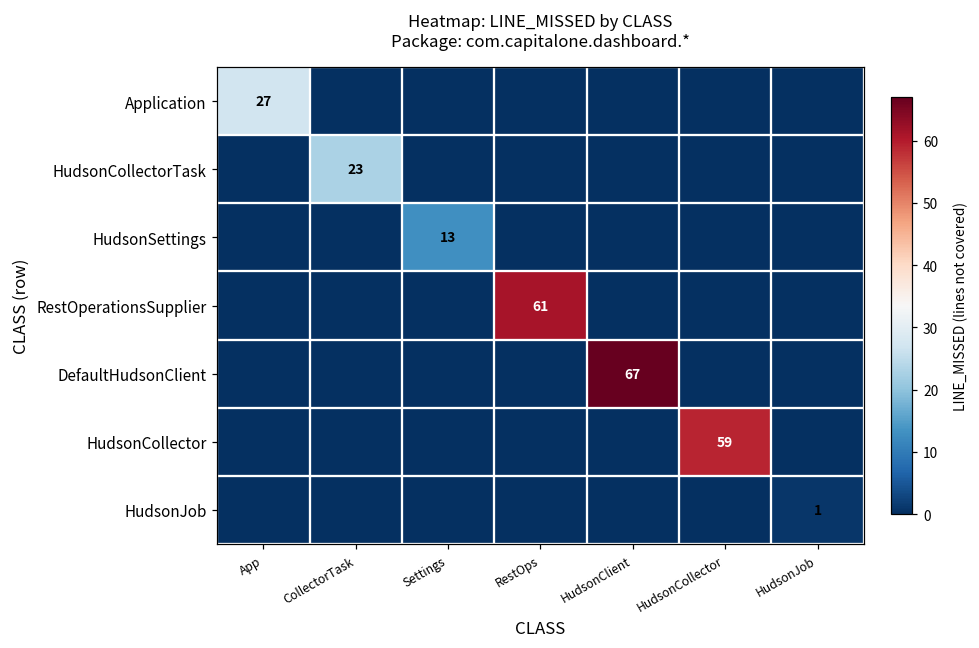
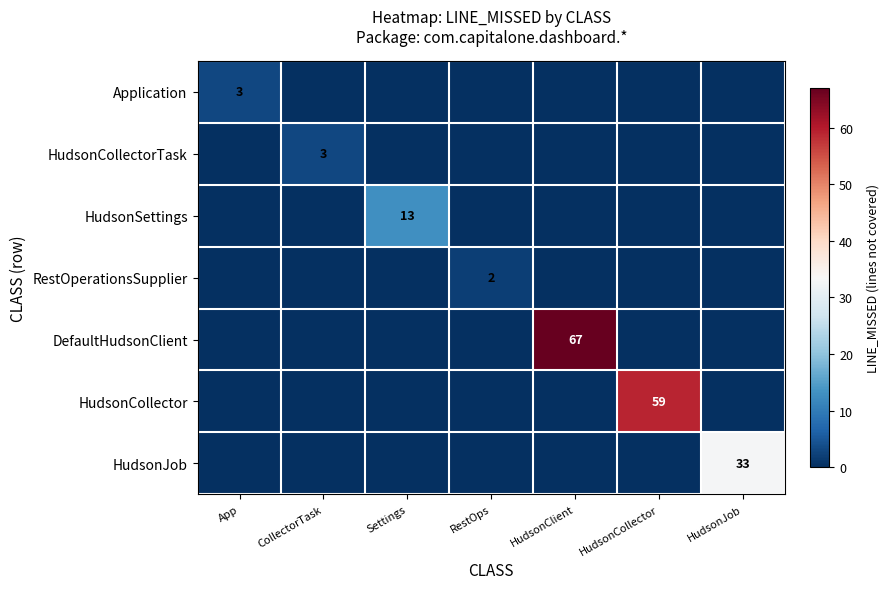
  {
    "Application": {
-     "App": 27
+     "App": 3
    },
    "HudsonCollectorTask": {
-     "CollectorTask": 23
+     "CollectorTask": 3
    },
    "HudsonSettings": {
      "Settings": 13
    },
    "RestOperationsSupplier": {
-     "RestOps": 61
+     "RestOps": 2
    },
    "DefaultHudsonClient": {
      "HudsonClient": 67
    },
    "HudsonCollector": {
      "HudsonCollector": 59
    },
    "HudsonJob": {
-     "HudsonJob": 1
+     "HudsonJob": 33
    }
  }
